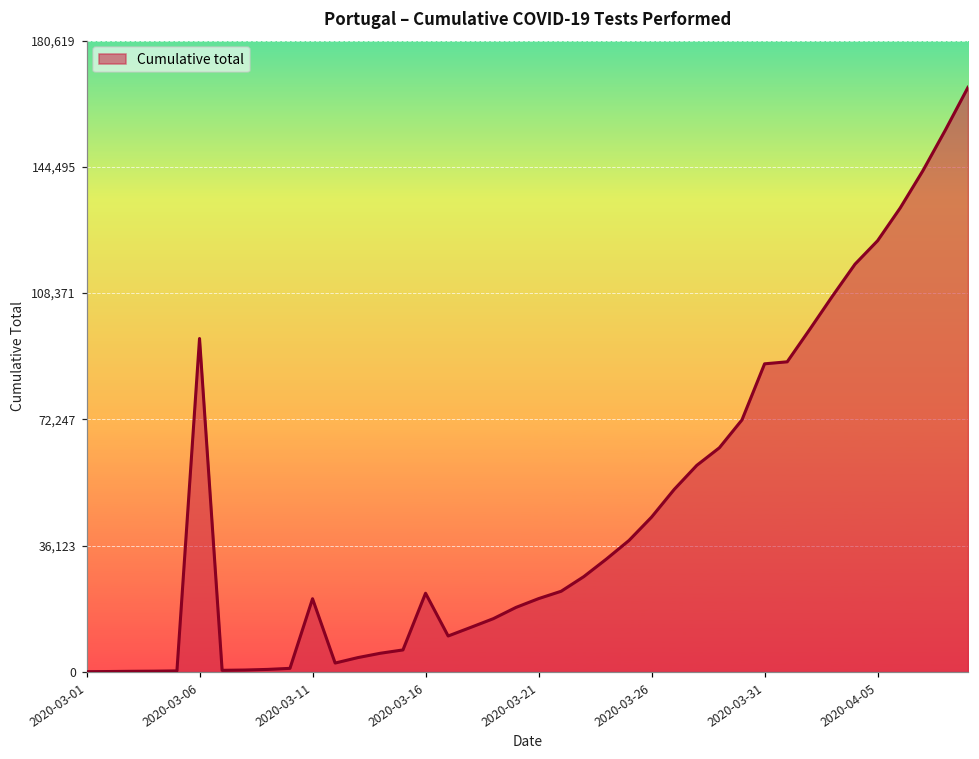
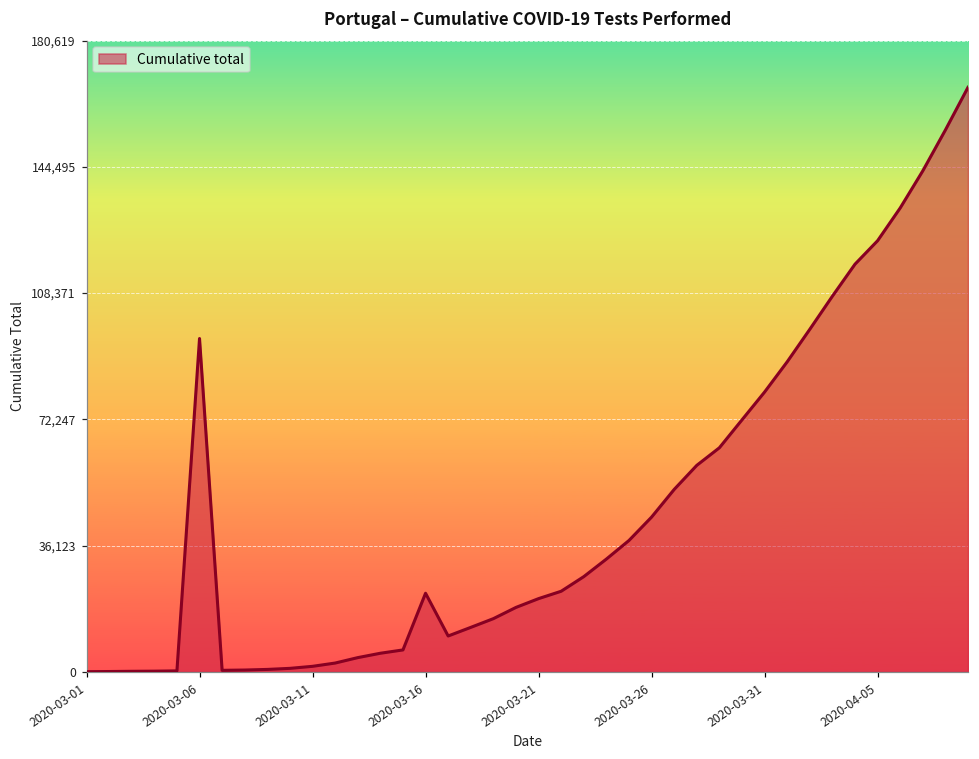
  {
    "2020-03-01": "0",
    "2020-03-06": "95,000",
-   "2020-03-11": "21,000",
+   "2020-03-11": "2,000",
    "2020-03-16": "22,000",
    "2020-03-21": "21,000",
    "2020-03-26": "44,000",
-   "2020-03-31": "88,000",
+   "2020-03-31": "80,000",
    "2020-04-05": "123,000"
  }
